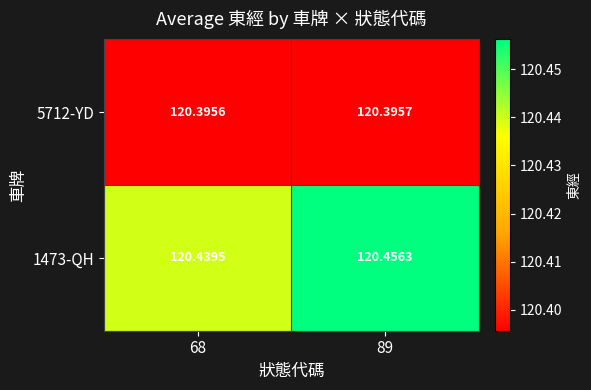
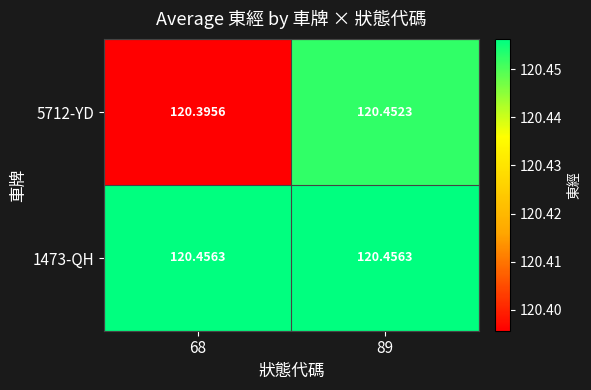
  {
    "5712-YD": {
      "68": 120.3956,
-     "89": 120.3957
+     "89": 120.4523
    },
    "1473-QH": {
-     "68": 120.4395,
+     "68": 120.4563,
      "89": 120.4563
    }
  }
